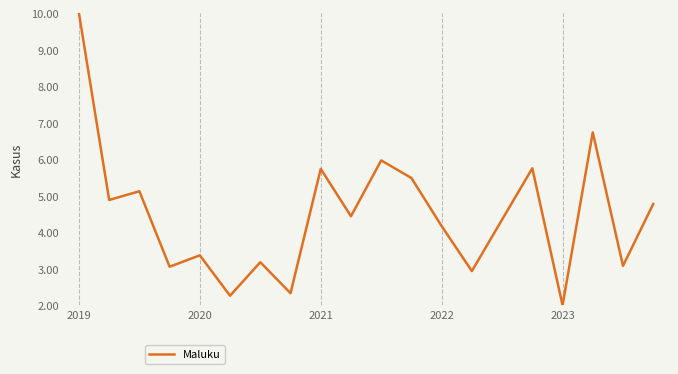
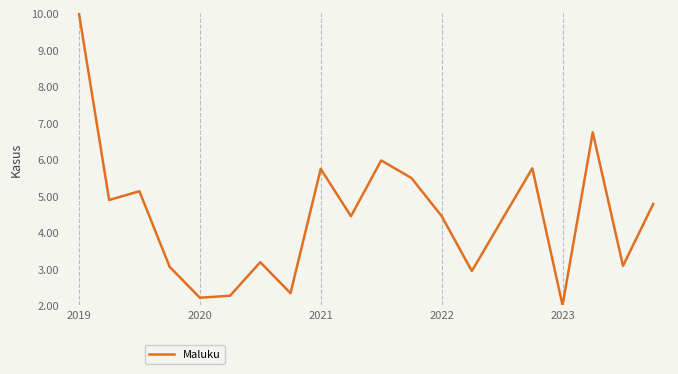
  {
    "2019": 10.0,
-   "2020": 3.4,
+   "2020": 2.2,
    "2021": 5.7,
-   "2022": 4.2,
+   "2022": 4.4,
    "2023": 2.0
  }
